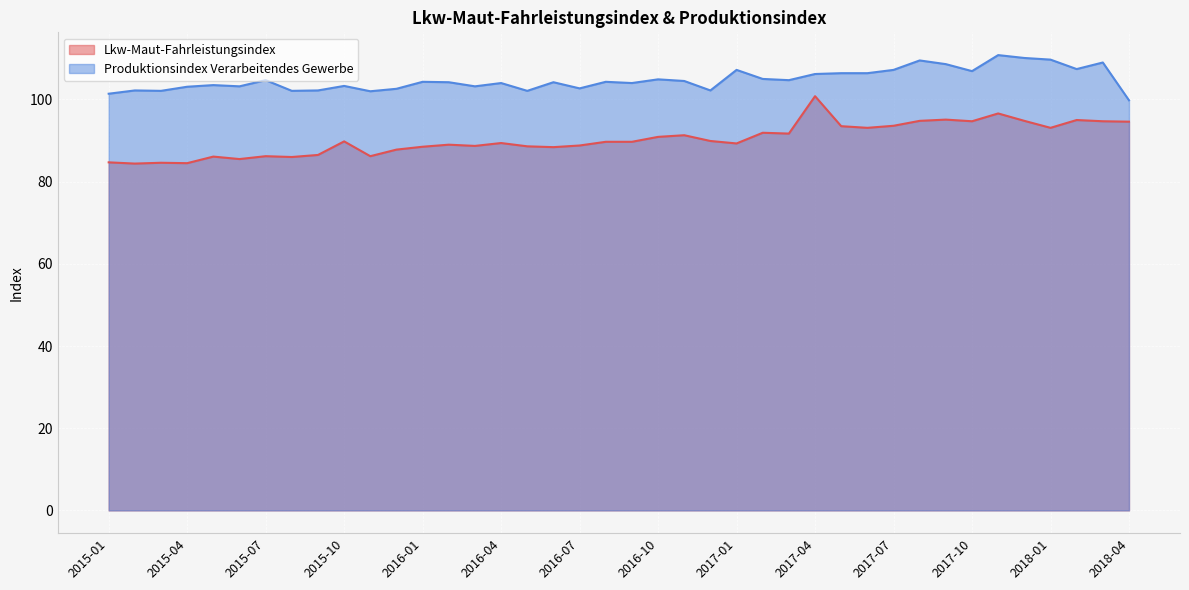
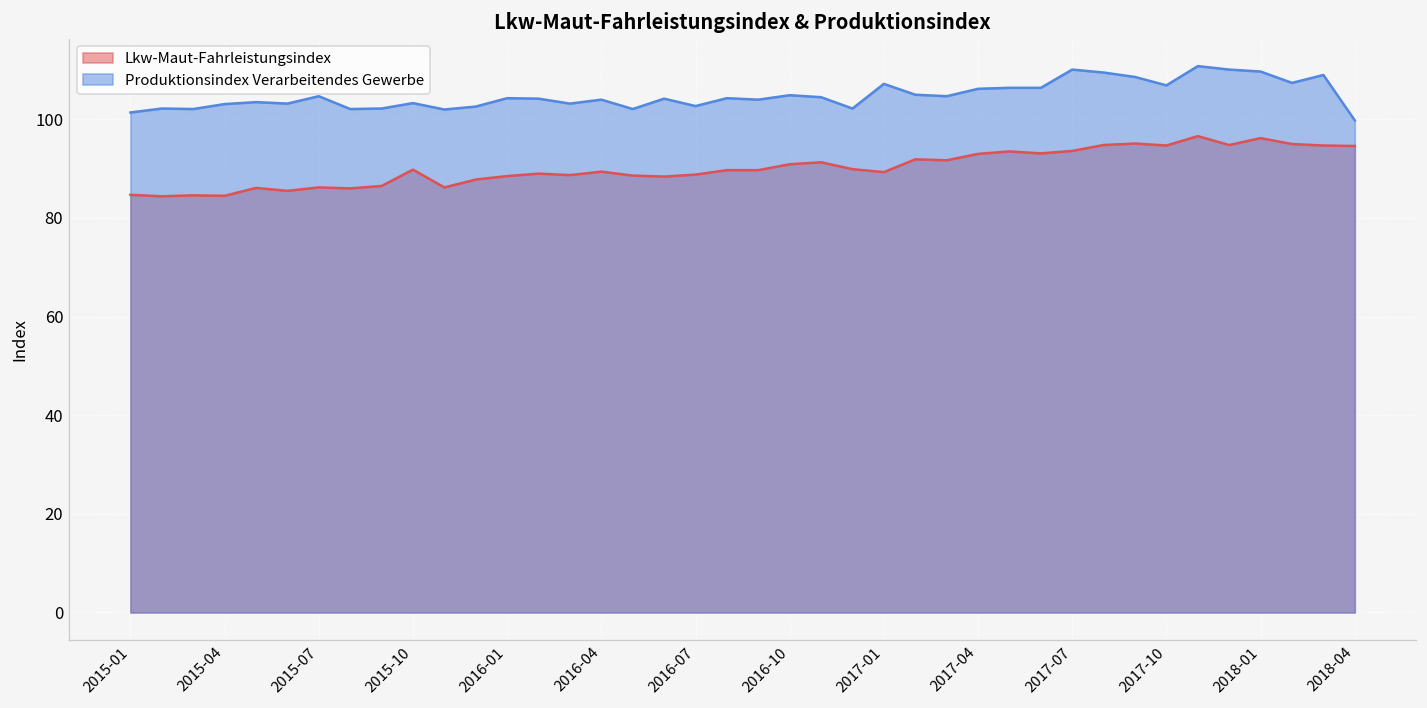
  {
    "Lkw-Maut-Fahrleistungsindex": {
      "2015-01": 85,
      "2015-04": 85,
      "2015-07": 86,
      "2015-10": 90,
      "2016-01": 89,
      "2016-04": 89,
      "2016-07": 89,
      "2016-10": 91,
      "2017-01": 89,
-     "2017-04": 101,
+     "2017-04": 93,
      "2017-07": 94,
      "2017-10": 95,
-     "2018-01": 93,
+     "2018-01": 96,
      "2018-04": 95
    },
    "Produktionsindex Verarbeitendes Gewerbe": {
      "2015-01": 101,
      "2015-04": 103,
      "2015-10": 103,
      "2016-01": 104,
      "2016-04": 104,
      "2016-07": 103,
      "2016-10": 105,
      "2017-01": 107,
      "2017-04": 106,
-     "2017-07": 107,
+     "2017-07": 110,
      "2017-10": 107,
      "2018-01": 110,
      "2018-04": 100
    }
  }
